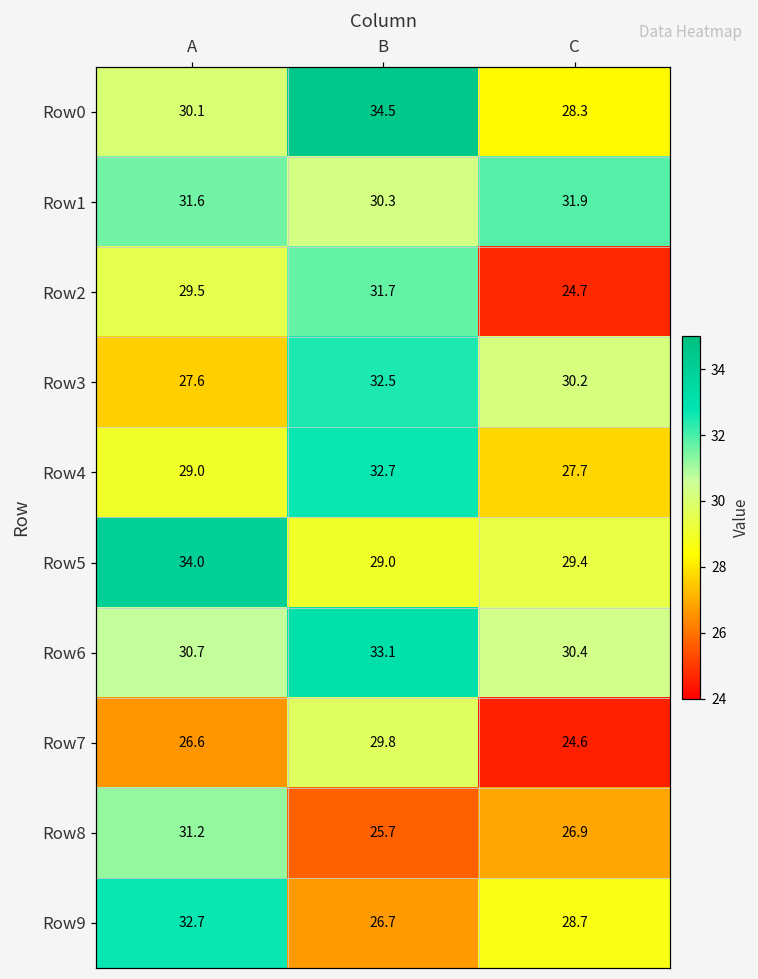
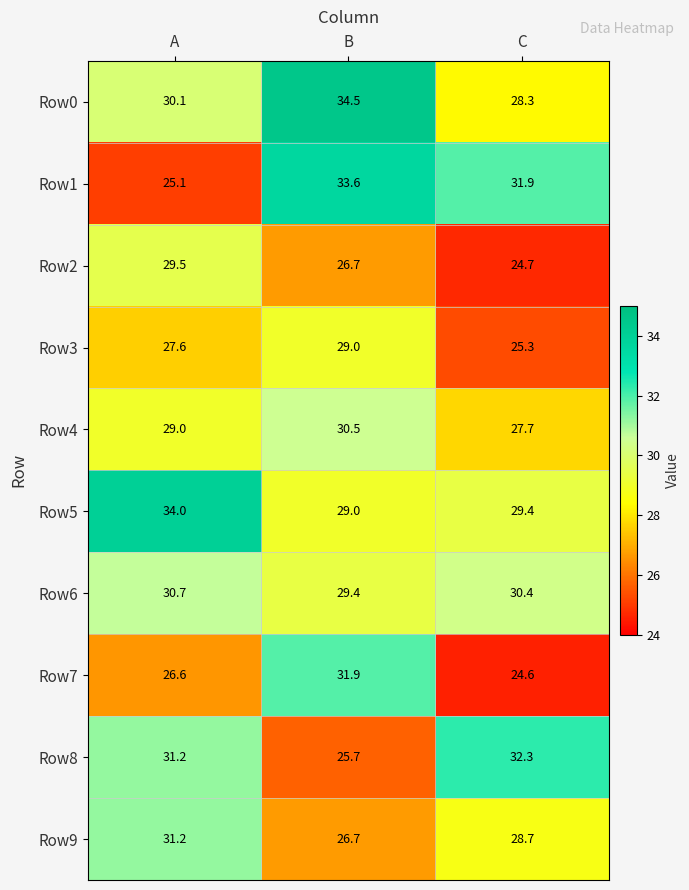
  {
    "Row0": {
      "A": 30.1,
      "B": 34.5,
      "C": 28.3
    },
    "Row1": {
-     "A": 31.6,
-     "B": 30.3,
+     "A": 25.1,
+     "B": 33.6,
      "C": 31.9
    },
    "Row2": {
      "A": 29.5,
-     "B": 31.7,
+     "B": 26.7,
      "C": 24.7
    },
    "Row3": {
      "A": 27.6,
-     "B": 32.5,
-     "C": 30.2
+     "B": 29.0,
+     "C": 25.3
    },
    "Row4": {
      "A": 29.0,
-     "B": 32.7,
+     "B": 30.5,
      "C": 27.7
    },
    "Row5": {
      "A": 34.0,
      "B": 29.0,
      "C": 29.4
    },
    "Row6": {
      "A": 30.7,
-     "B": 33.1,
+     "B": 29.4,
      "C": 30.4
    },
    "Row7": {
      "A": 26.6,
-     "B": 29.8,
+     "B": 31.9,
      "C": 24.6
    },
    "Row8": {
      "A": 31.2,
      "B": 25.7,
-     "C": 26.9
+     "C": 32.3
    },
    "Row9": {
-     "A": 32.7,
+     "A": 31.2,
      "B": 26.7,
      "C": 28.7
    }
  }
